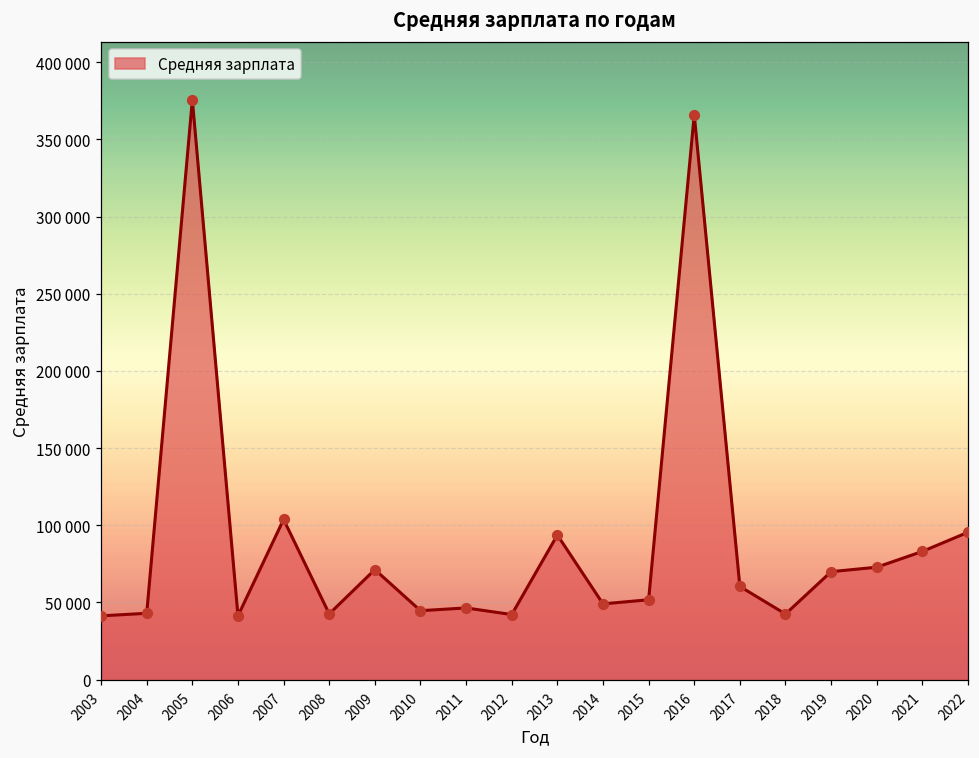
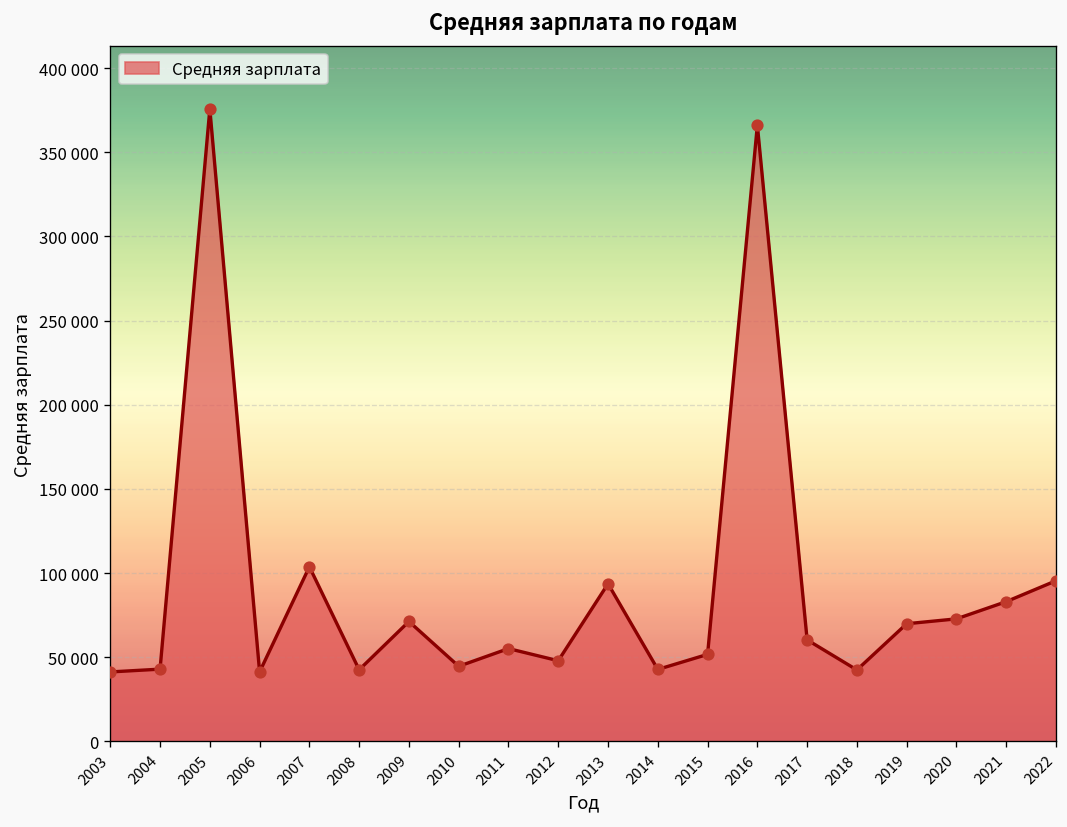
  {
    "2003": 41000,
    "2004": 43000,
    "2005": 376000,
    "2006": 41000,
    "2007": 104000,
    "2008": 43000,
    "2009": 71000,
    "2010": 45000,
-   "2011": 46000,
-   "2012": 42000,
+   "2011": 55000,
+   "2012": 48000,
    "2013": 94000,
-   "2014": 49000,
+   "2014": 43000,
    "2015": 52000,
    "2016": 366000,
    "2017": 60000,
    "2018": 42000,
    "2019": 70000,
    "2020": 73000,
    "2021": 83000,
    "2022": 95000
  }
